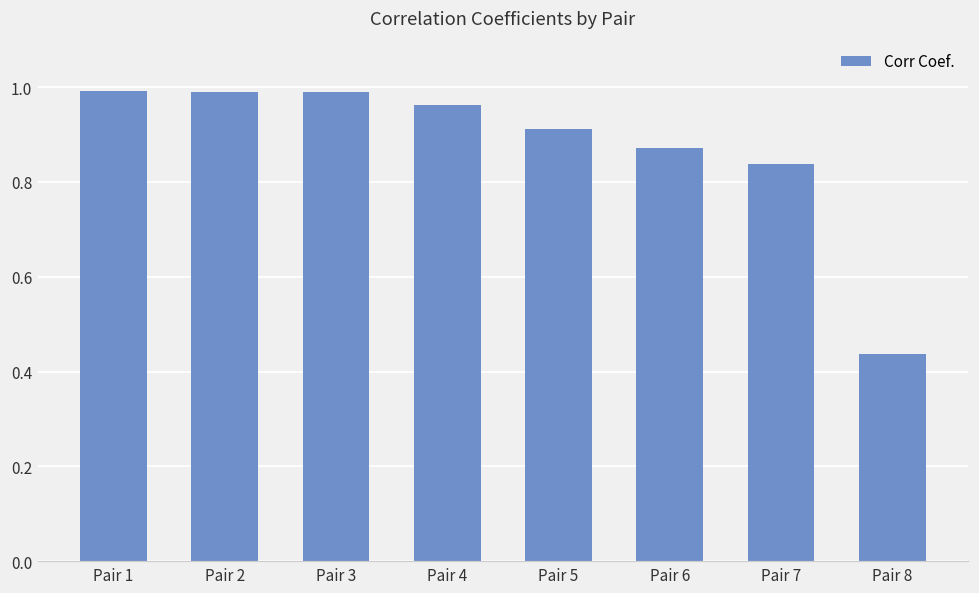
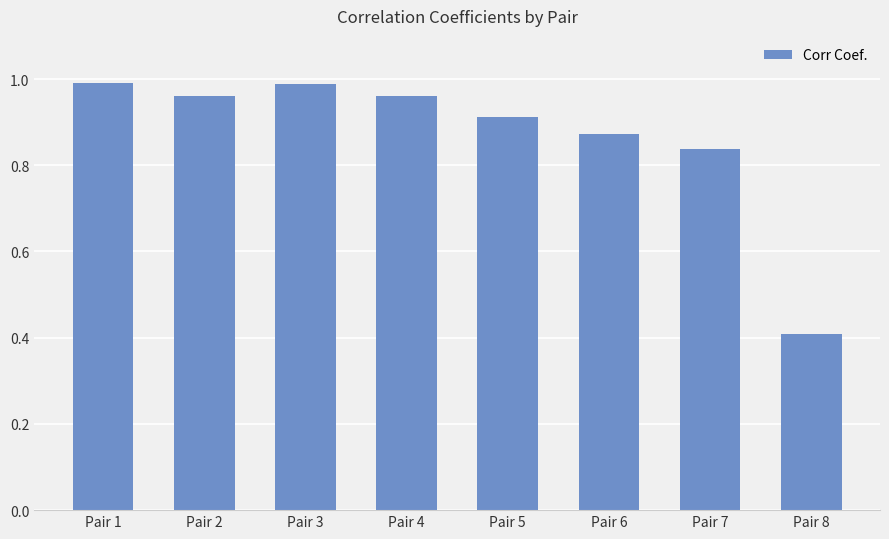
  {
    "Pair 1": 0.99,
-   "Pair 2": 0.99,
+   "Pair 2": 0.96,
    "Pair 3": 0.99,
    "Pair 4": 0.96,
    "Pair 5": 0.91,
    "Pair 6": 0.87,
    "Pair 7": 0.84,
-   "Pair 8": 0.44
+   "Pair 8": 0.41
  }
